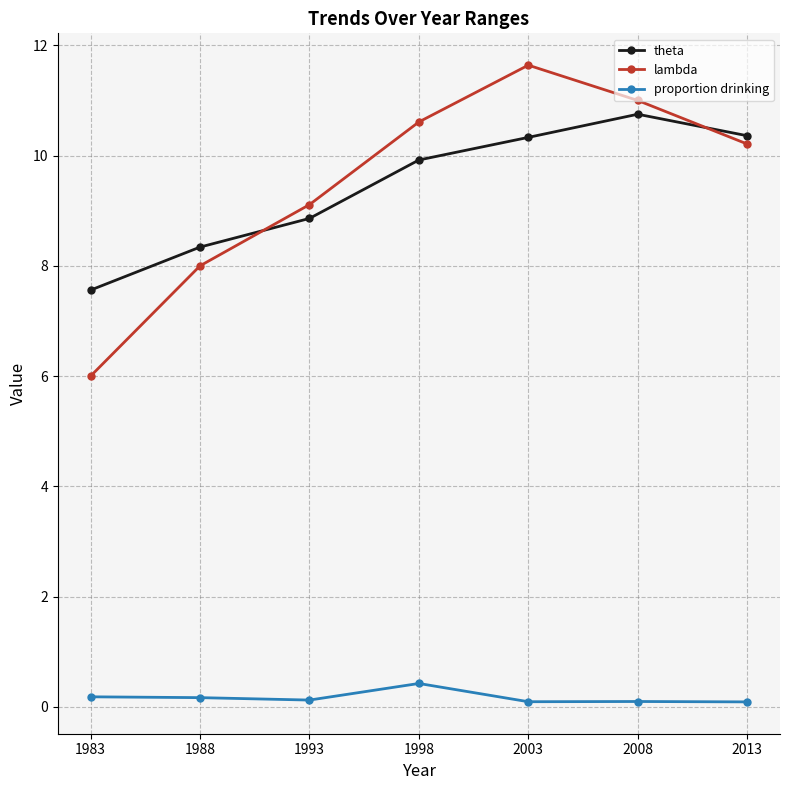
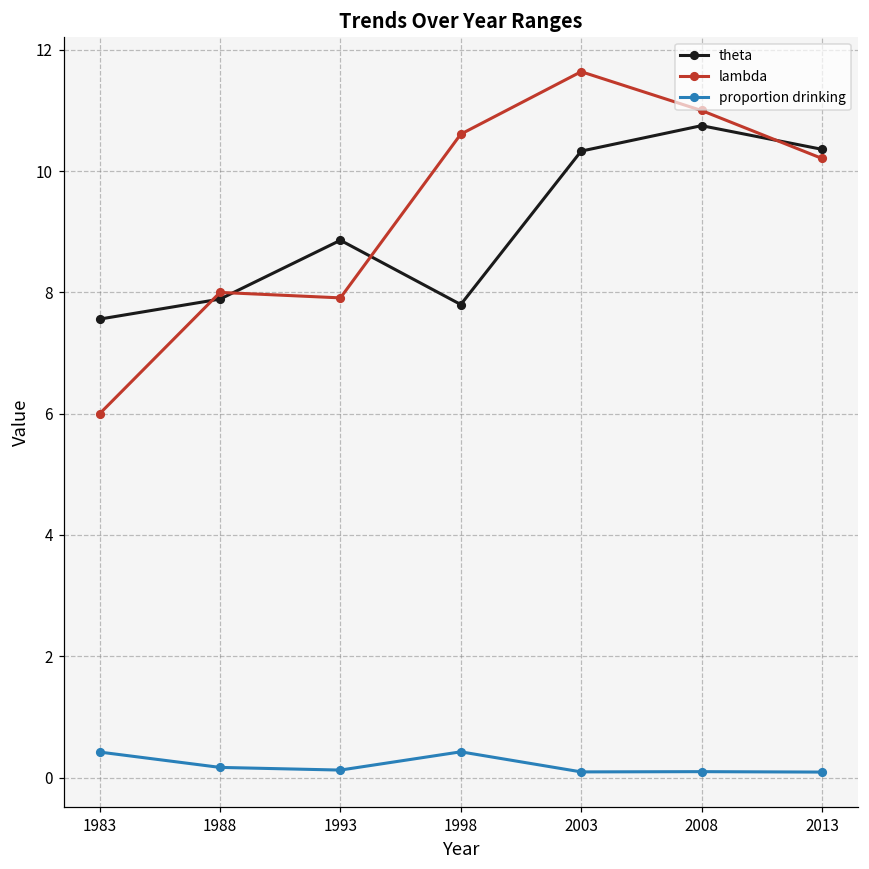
  {
    "theta": {
      "1983": 7.6,
-     "1988": 8.3,
+     "1988": 7.9,
      "1993": 8.9,
-     "1998": 9.9,
+     "1998": 7.8,
      "2003": 10.3,
      "2008": 10.8,
      "2013": 10.4
    },
    "lambda": {
      "1983": 6.0,
      "1988": 8.0,
-     "1993": 9.1,
+     "1993": 7.9,
      "1998": 10.6,
      "2003": 11.6,
      "2013": 10.2
    },
    "proportion drinking": {
-     "1983": 0.2,
+     "1983": 0.4,
      "1988": 0.2,
      "1993": 0.1,
      "1998": 0.4,
      "2003": 0.1,
      "2008": 0.1,
      "2013": 0.1
    }
  }
